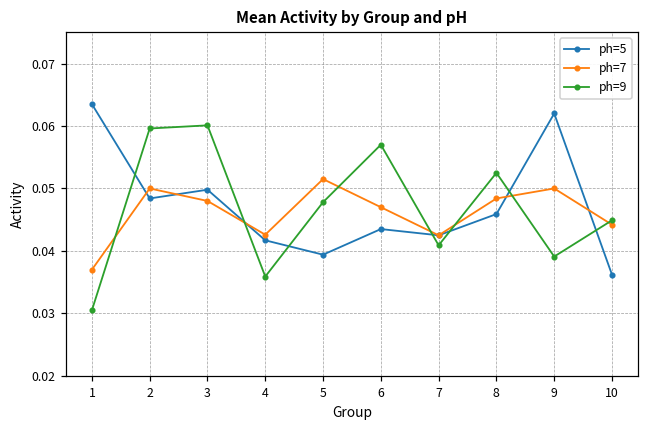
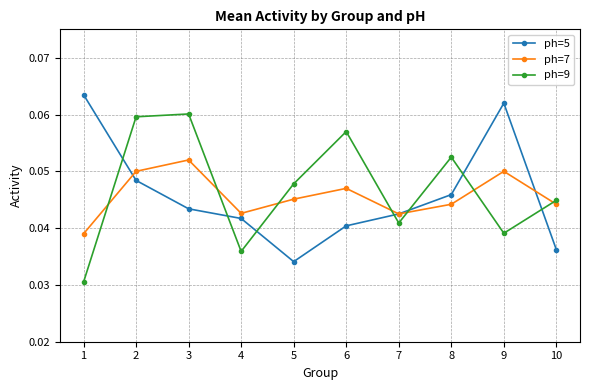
  {
    "ph=5": {
      "1": 0.064,
      "2": 0.048,
-     "3": 0.050,
+     "3": 0.043,
      "4": 0.042,
-     "5": 0.039,
-     "6": 0.044,
+     "5": 0.034,
+     "6": 0.040,
      "8": 0.046,
      "9": 0.062,
      "10": 0.036
    },
    "ph=7": {
-     "1": 0.037,
+     "1": 0.039,
      "2": 0.050,
-     "3": 0.048,
+     "3": 0.052,
      "4": 0.043,
-     "5": 0.052,
+     "5": 0.045,
      "6": 0.047,
-     "8": 0.048,
+     "8": 0.044,
      "9": 0.050,
      "10": 0.044
    },
    "ph=9": {
      "1": 0.031,
      "2": 0.060,
      "3": 0.060,
      "4": 0.036,
      "5": 0.048,
      "6": 0.057,
      "7": 0.041,
      "8": 0.053,
      "9": 0.039,
      "10": 0.045
    }
  }
